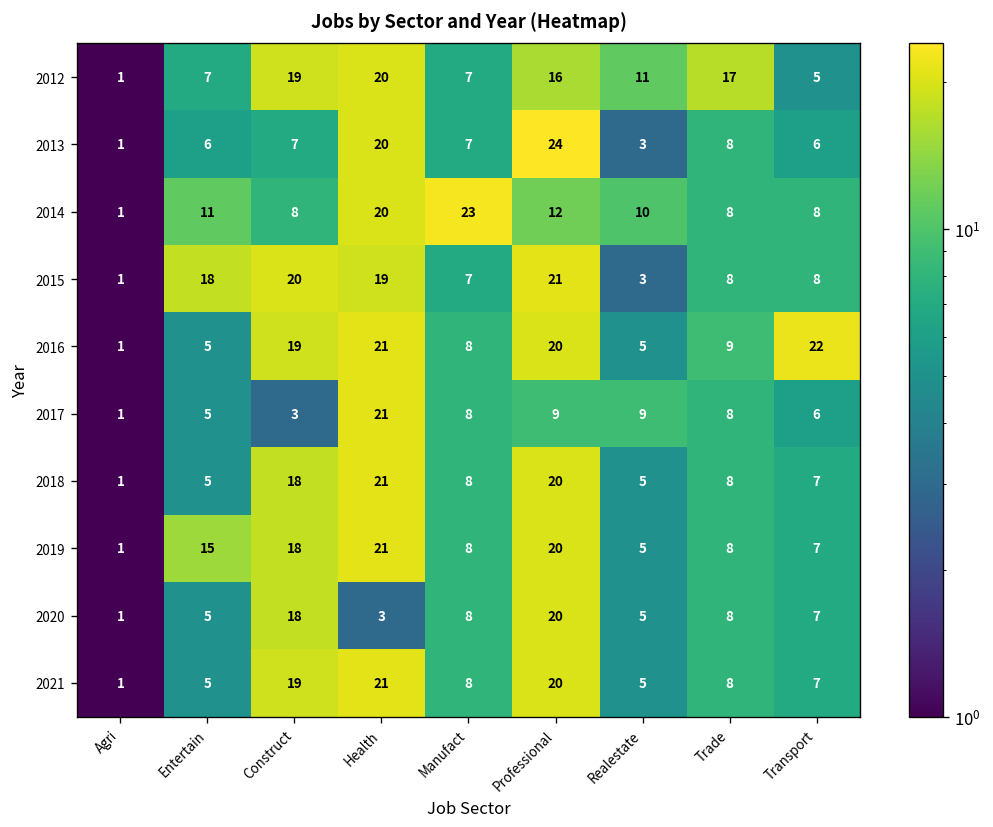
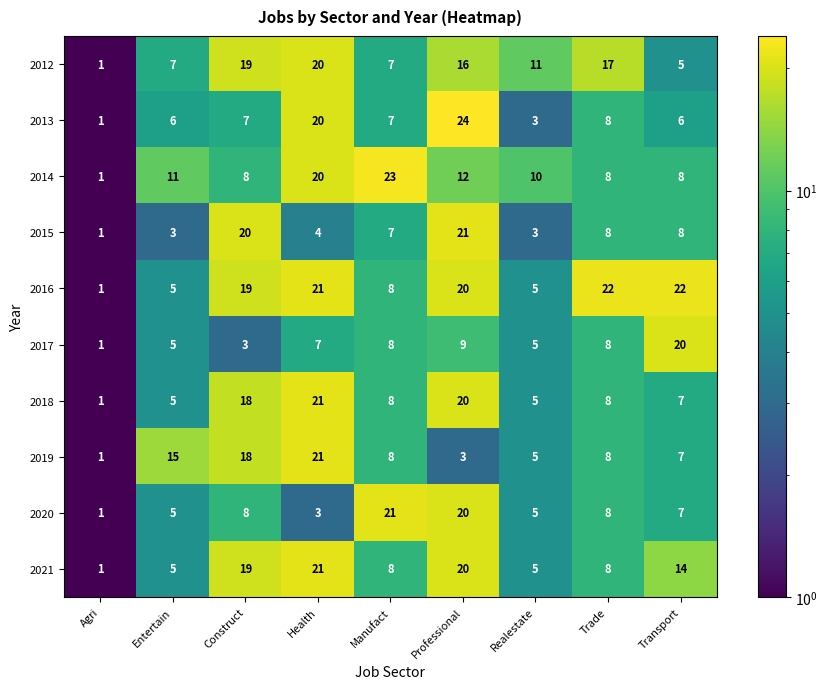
  {
    "2012": {
      "Agri": 1,
      "Entertain": 7,
      "Construct": 19,
      "Health": 20,
      "Manufact": 7,
      "Professional": 16,
      "Realestate": 11,
      "Trade": 17,
      "Transport": 5
    },
    "2013": {
      "Agri": 1,
      "Entertain": 6,
      "Construct": 7,
      "Health": 20,
      "Manufact": 7,
      "Professional": 24,
      "Realestate": 3,
      "Trade": 8,
      "Transport": 6
    },
    "2014": {
      "Agri": 1,
      "Entertain": 11,
      "Construct": 8,
      "Health": 20,
      "Manufact": 23,
      "Professional": 12,
      "Realestate": 10,
      "Trade": 8,
      "Transport": 8
    },
    "2015": {
      "Agri": 1,
-     "Entertain": 18,
+     "Entertain": 3,
      "Construct": 20,
-     "Health": 19,
+     "Health": 4,
      "Manufact": 7,
      "Professional": 21,
      "Realestate": 3,
      "Trade": 8,
      "Transport": 8
    },
    "2016": {
      "Agri": 1,
      "Entertain": 5,
      "Construct": 19,
      "Health": 21,
      "Manufact": 8,
      "Professional": 20,
      "Realestate": 5,
-     "Trade": 9,
+     "Trade": 22,
      "Transport": 22
    },
    "2017": {
      "Agri": 1,
      "Entertain": 5,
      "Construct": 3,
-     "Health": 21,
+     "Health": 7,
      "Manufact": 8,
      "Professional": 9,
-     "Realestate": 9,
+     "Realestate": 5,
      "Trade": 8,
-     "Transport": 6
+     "Transport": 20
    },
    "2018": {
      "Agri": 1,
      "Entertain": 5,
      "Construct": 18,
      "Health": 21,
      "Manufact": 8,
      "Professional": 20,
      "Realestate": 5,
      "Trade": 8,
      "Transport": 7
    },
    "2019": {
      "Agri": 1,
      "Entertain": 15,
      "Construct": 18,
      "Health": 21,
      "Manufact": 8,
-     "Professional": 20,
+     "Professional": 3,
      "Realestate": 5,
      "Trade": 8,
      "Transport": 7
    },
    "2020": {
      "Agri": 1,
      "Entertain": 5,
-     "Construct": 18,
+     "Construct": 8,
      "Health": 3,
-     "Manufact": 8,
+     "Manufact": 21,
      "Professional": 20,
      "Realestate": 5,
      "Trade": 8,
      "Transport": 7
    },
    "2021": {
      "Agri": 1,
      "Entertain": 5,
      "Construct": 19,
      "Health": 21,
      "Manufact": 8,
      "Professional": 20,
      "Realestate": 5,
      "Trade": 8,
-     "Transport": 7
+     "Transport": 14
    }
  }
